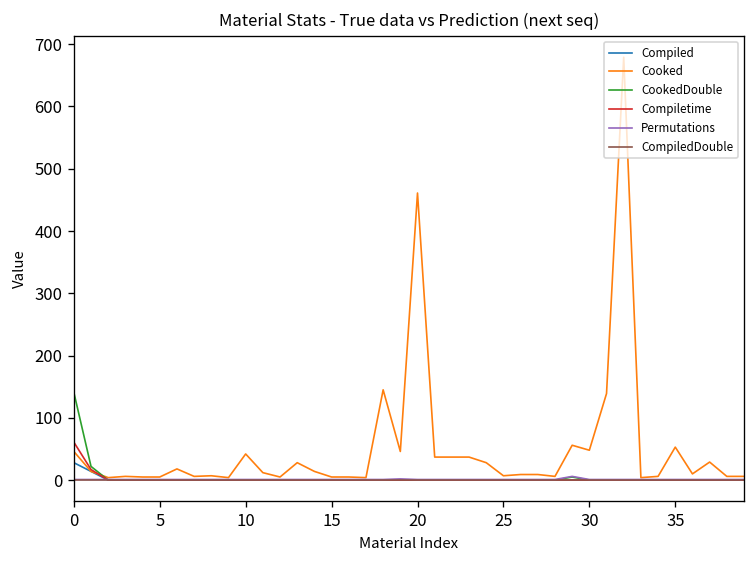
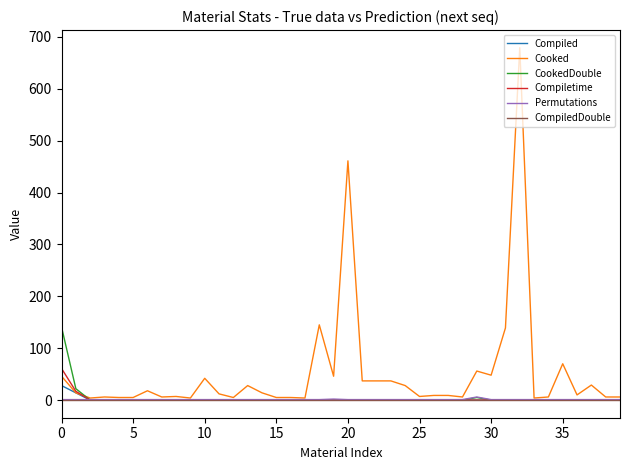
  {
    "Compiled": {
      "0": 30
    },
    "Cooked": {
      "0": 50,
      "10": 40,
      "20": 460,
      "25": 10,
      "30": 50,
-     "35": 50
+     "35": 70
    },
    "CookedDouble": {
      "0": 140
    },
    "Compiletime": {
      "0": 60
    }
  }
